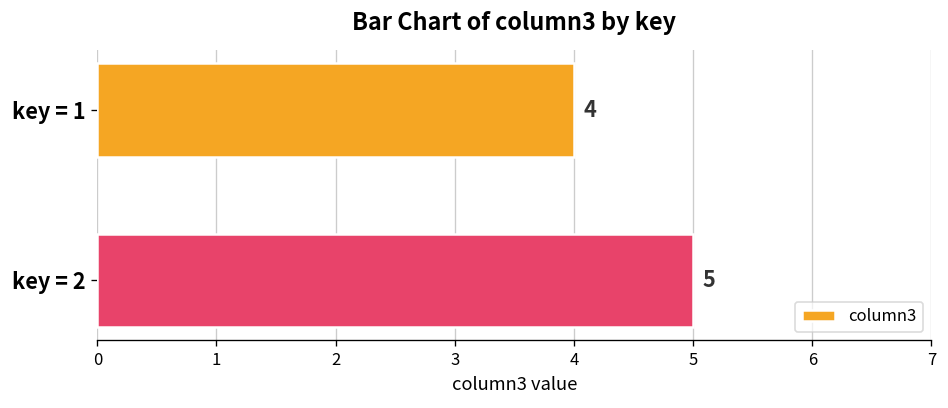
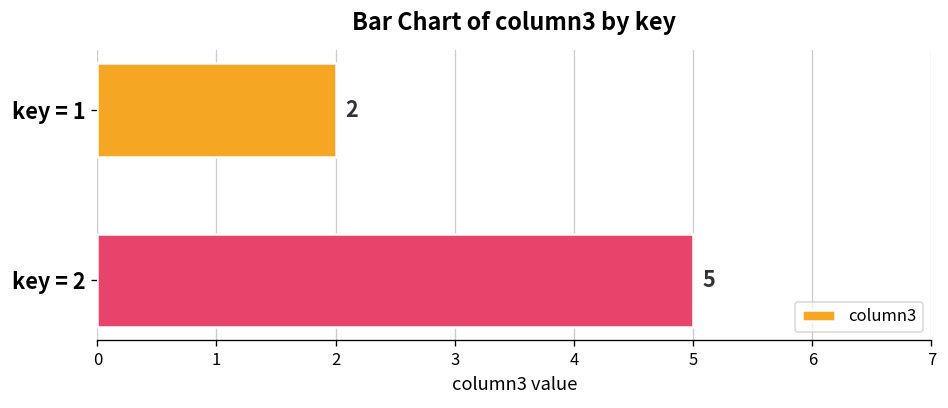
  {
-   "key = 1": 4,
+   "key = 1": 2,
    "key = 2": 5
  }
